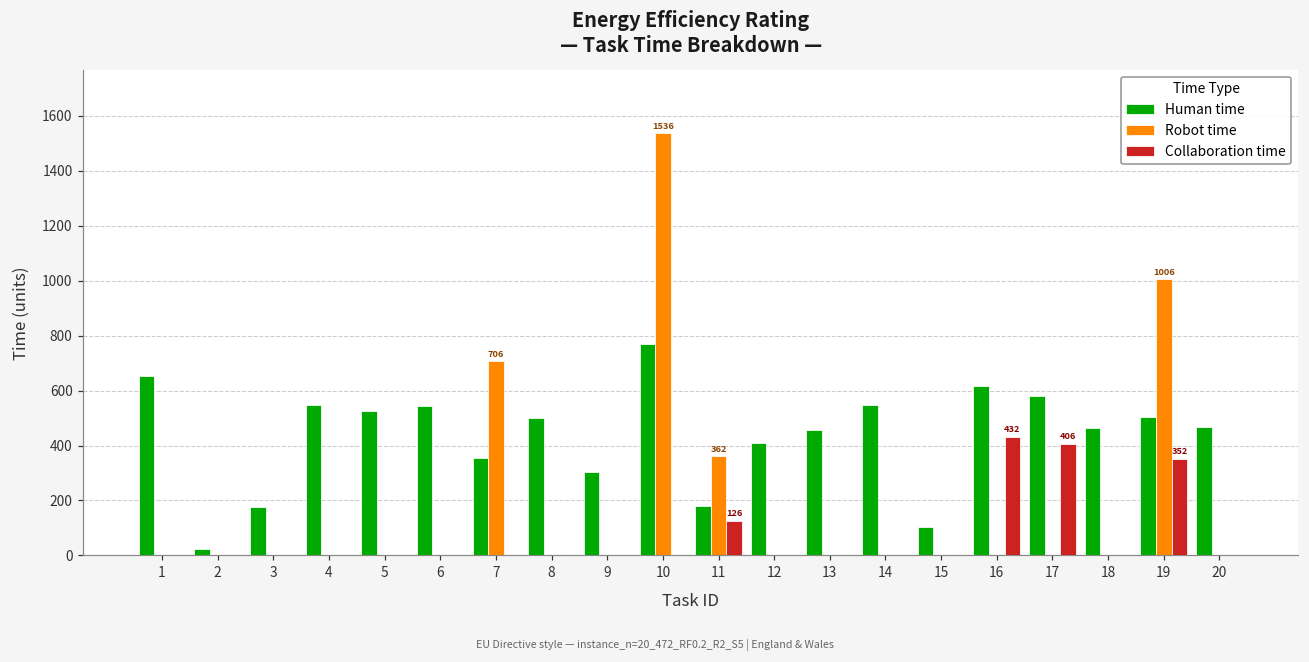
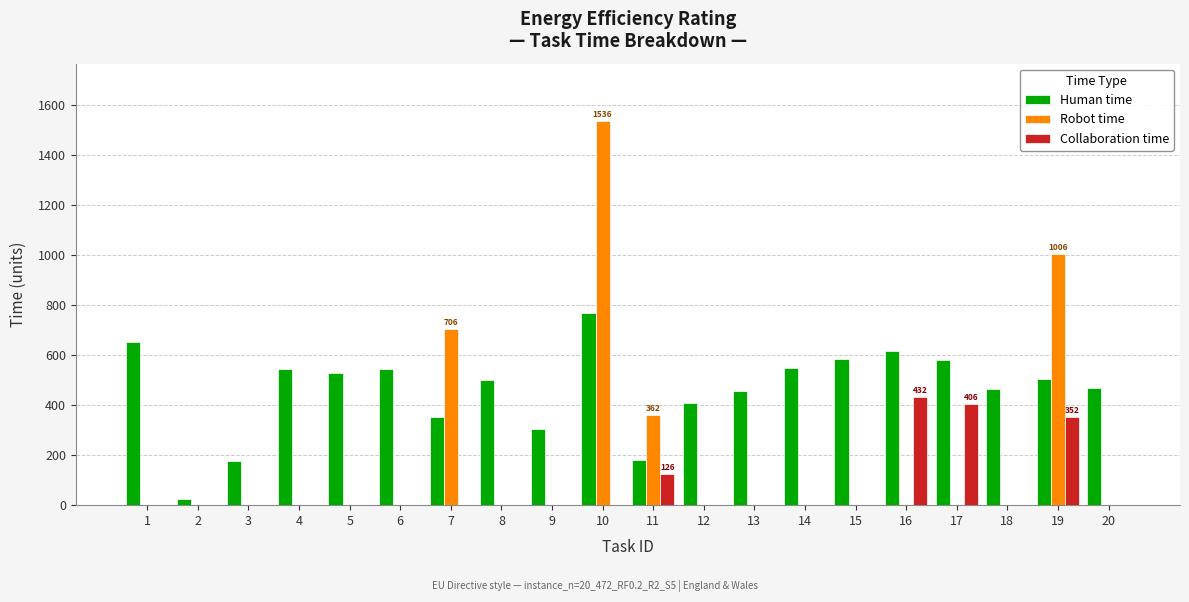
  {
    "Human time": {
      "1": 650,
      "2": 20,
      "3": 180,
      "4": 550,
      "5": 530,
      "6": 550,
      "7": 350,
      "8": 500,
      "9": 300,
      "10": 770,
      "11": 180,
      "12": 410,
      "13": 460,
      "14": 550,
-     "15": 100,
+     "15": 590,
      "16": 620,
      "17": 580,
      "18": 470,
      "19": 500,
      "20": 470
    },
    "Robot time": {
      "7": 706,
      "10": 1536,
      "11": 362,
      "19": 1006
    },
    "Collaboration time": {
      "11": 126,
      "16": 432,
      "17": 406,
      "19": 352
    }
  }
